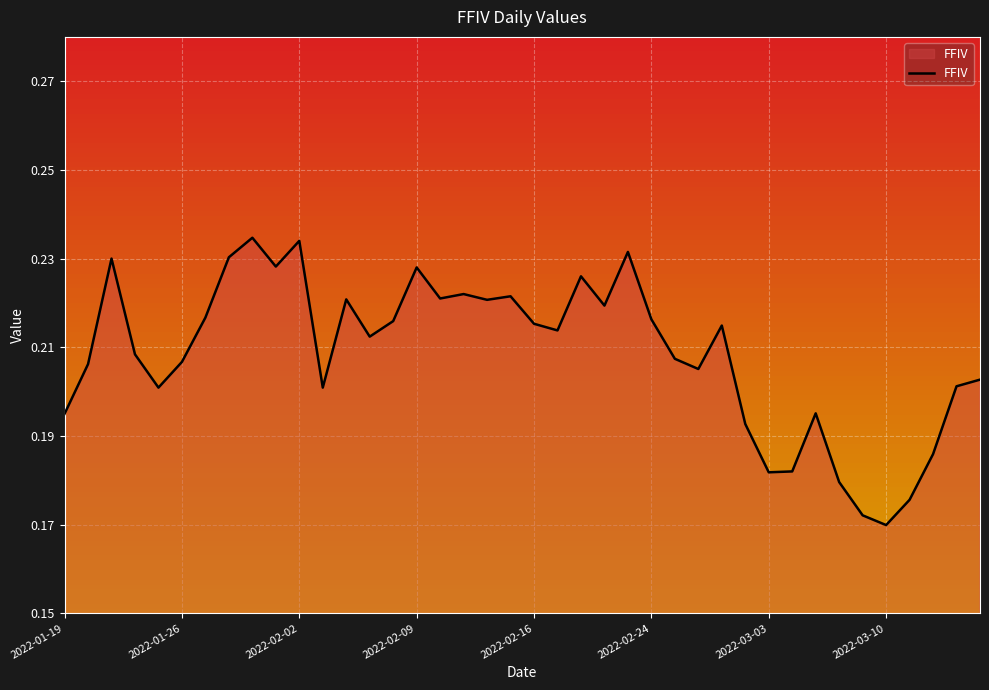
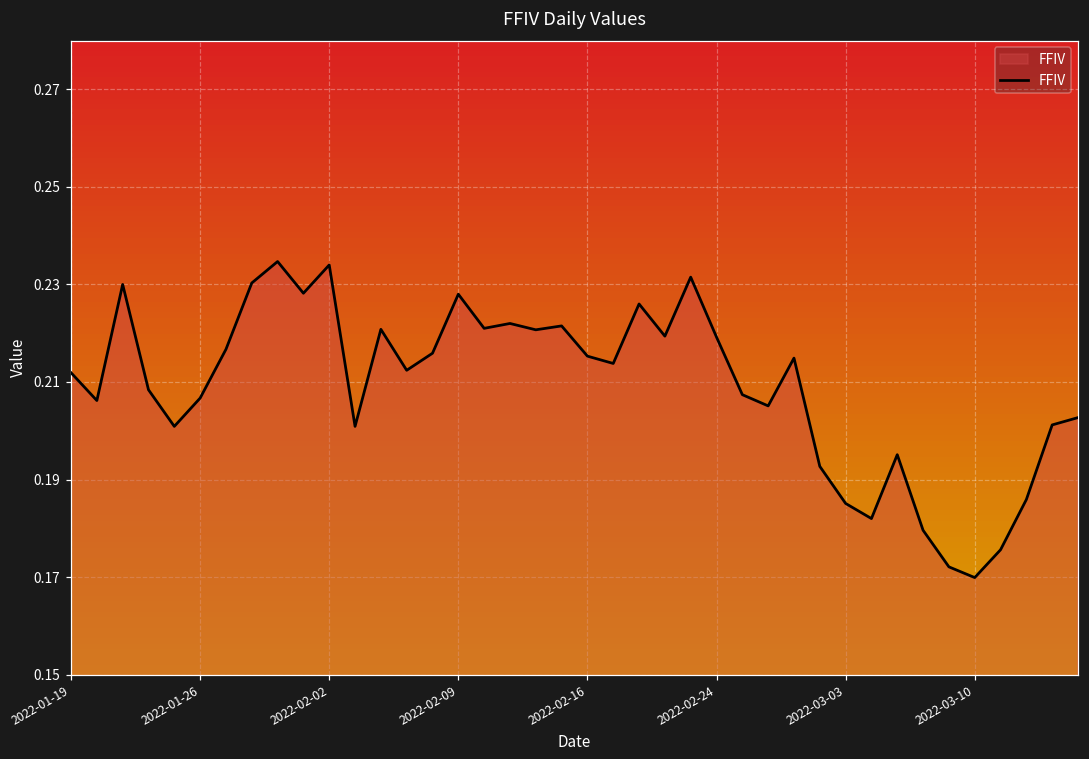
  {
-   "2022-01-19": 0.195,
+   "2022-01-19": 0.212,
    "2022-01-26": 0.207,
    "2022-02-02": 0.234,
    "2022-02-09": 0.228,
    "2022-02-16": 0.215,
-   "2022-02-24": 0.216,
-   "2022-03-03": 0.182,
+   "2022-02-24": 0.219,
+   "2022-03-03": 0.185,
    "2022-03-10": 0.170
  }
